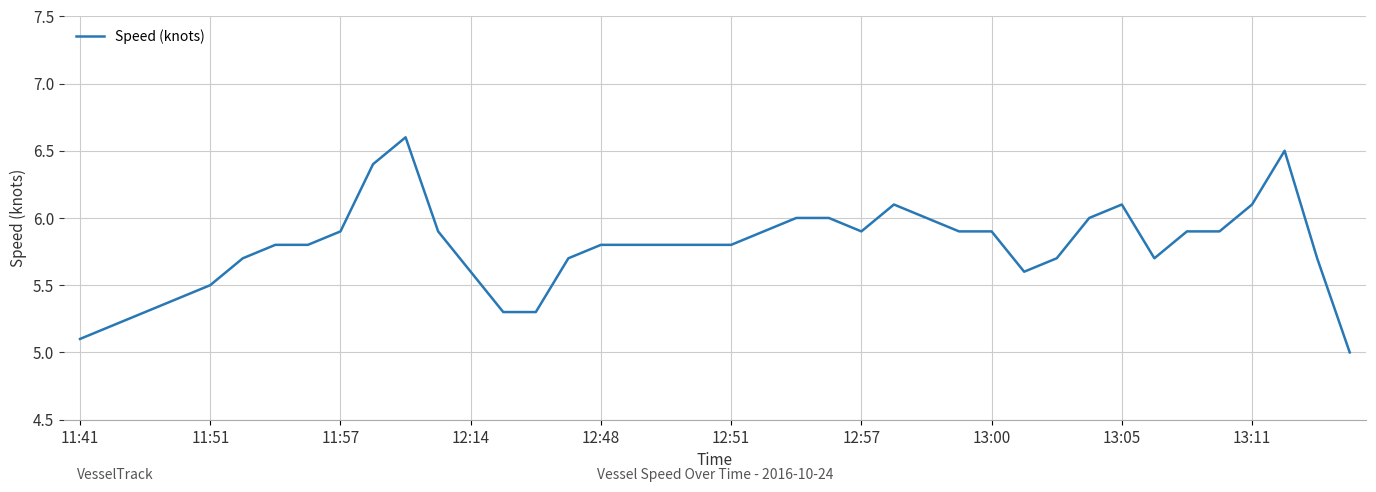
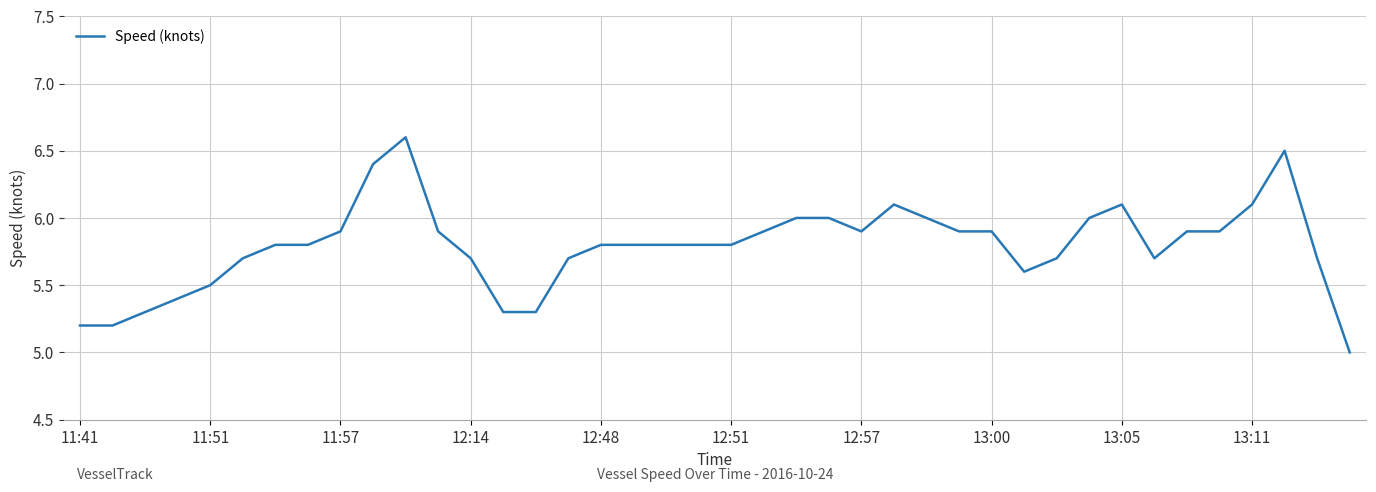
  {
-   "11:41": 5.1,
+   "11:41": 5.2,
    "11:57": 5.9,
-   "12:14": 5.6,
+   "12:14": 5.7,
    "12:51": 5.8,
    "12:57": 5.9
  }
